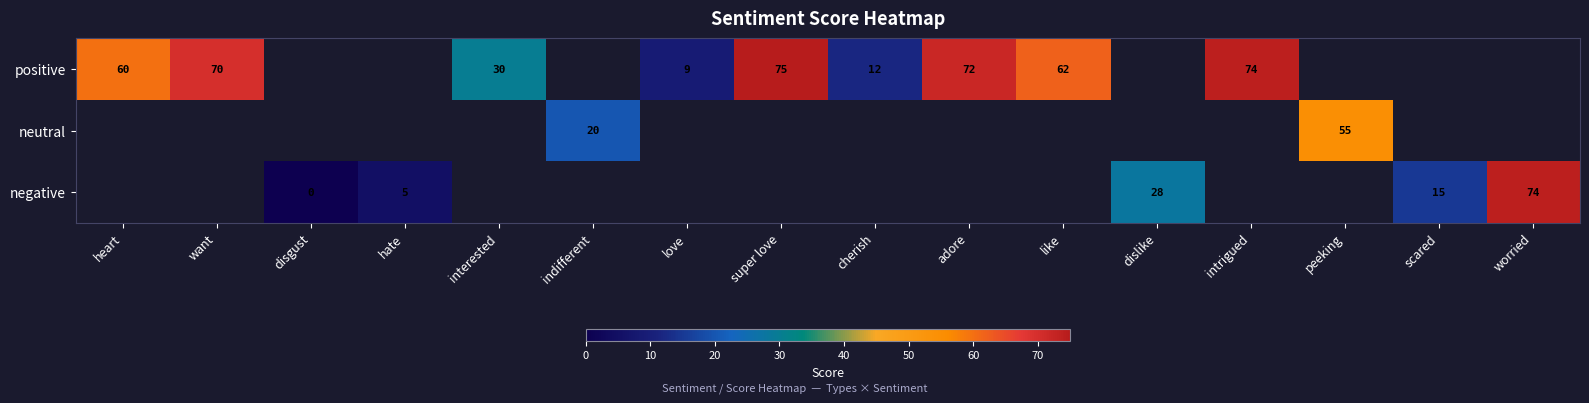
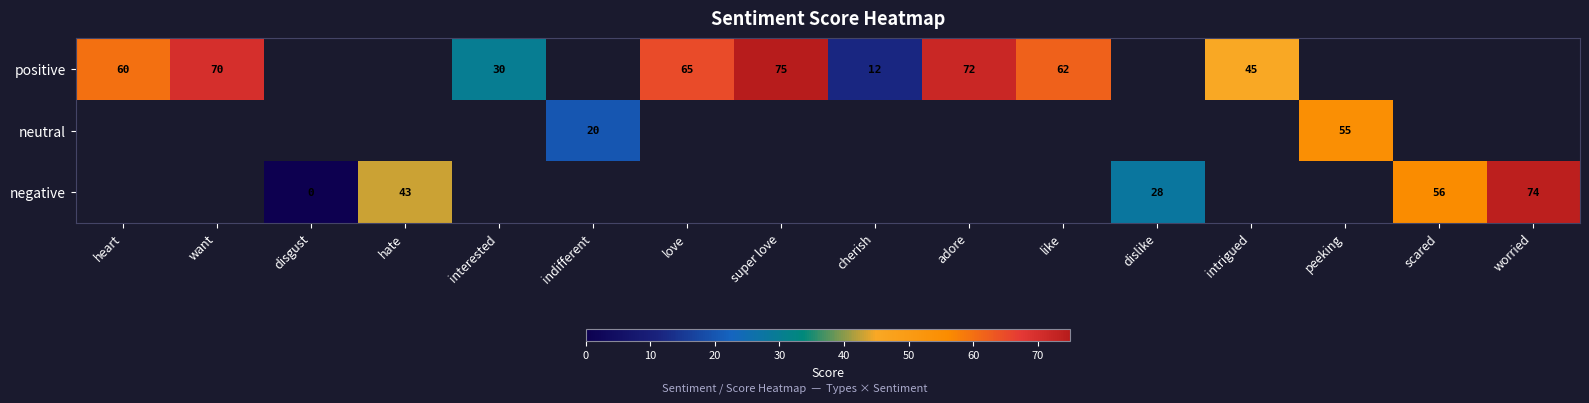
  {
    "positive": {
      "heart": 60,
      "want": 70,
      "interested": 30,
-     "love": 9,
+     "love": 65,
      "super love": 75,
      "cherish": 12,
      "adore": 72,
      "like": 62,
-     "intrigued": 74
+     "intrigued": 45
    },
    "neutral": {
      "indifferent": 20,
      "peeking": 55
    },
    "negative": {
      "disgust": 0,
-     "hate": 5,
+     "hate": 43,
      "dislike": 28,
-     "scared": 15,
+     "scared": 56,
      "worried": 74
    }
  }
